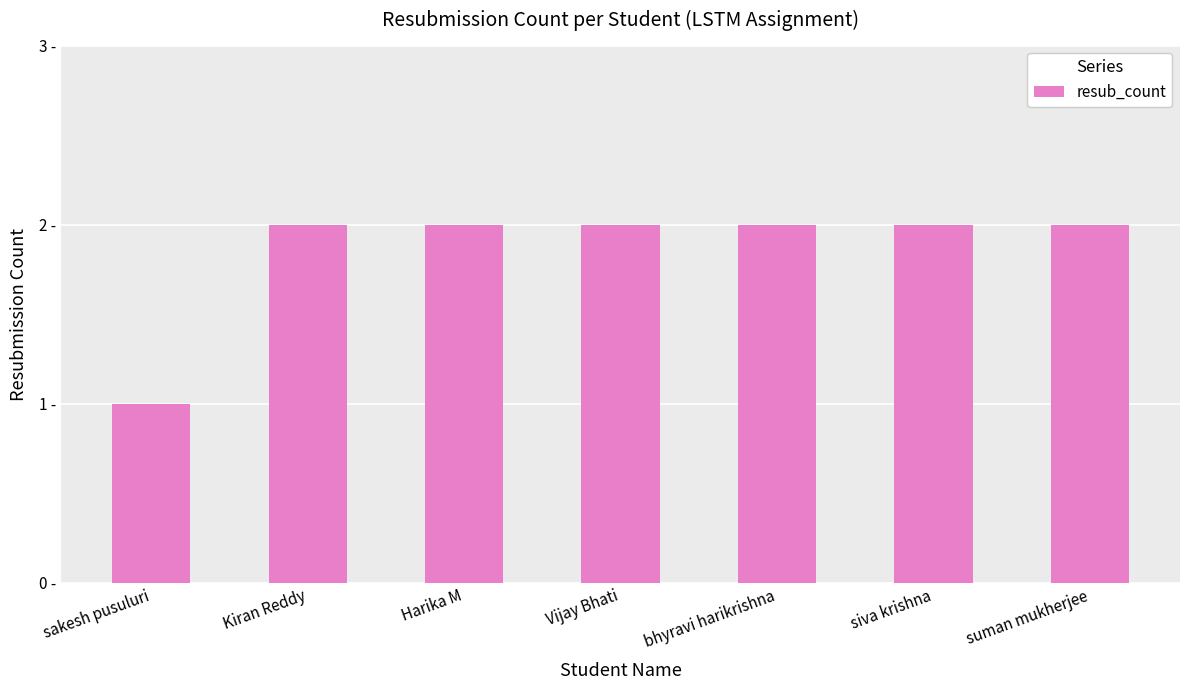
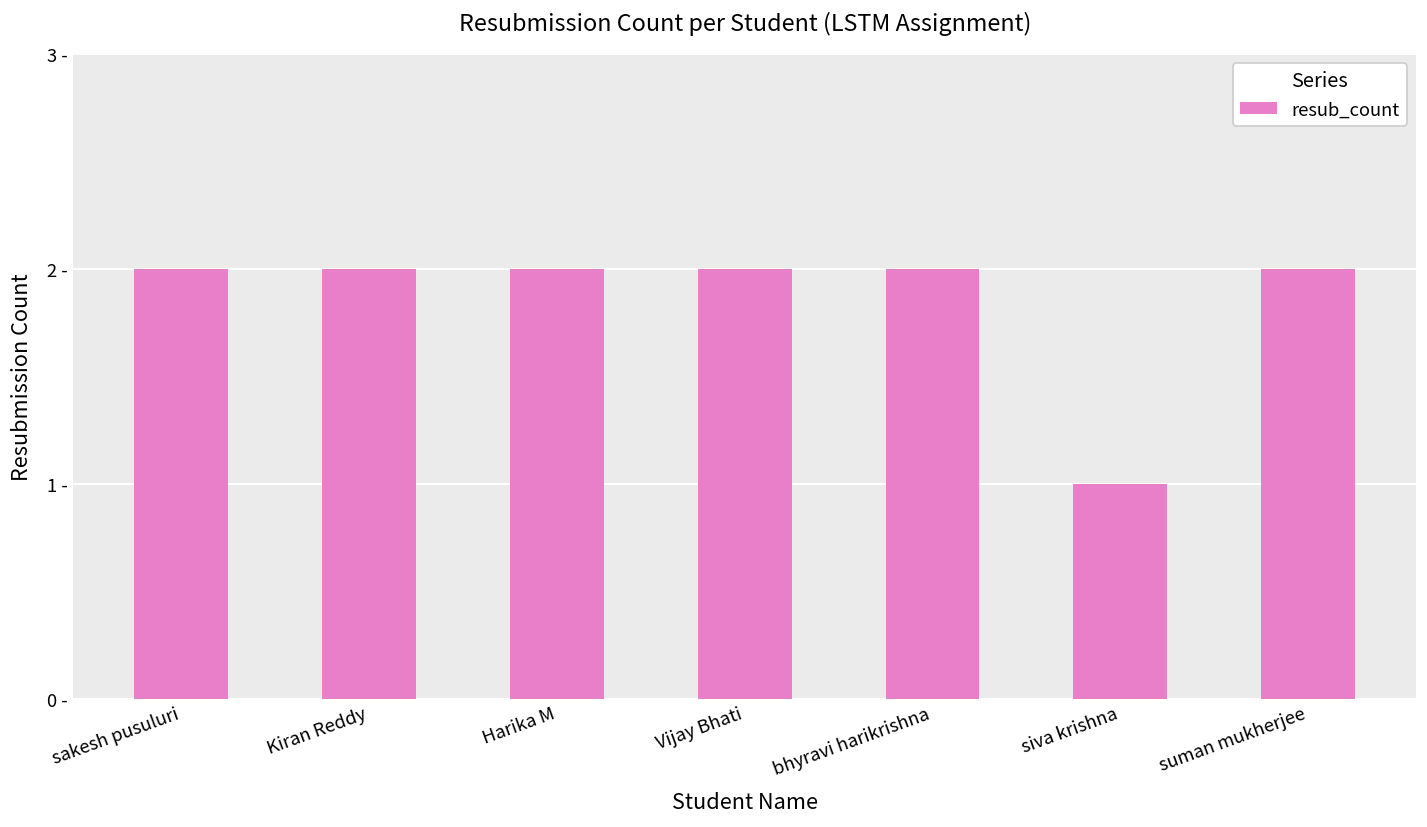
  {
-   "sakesh pusuluri": "1 -",
+   "sakesh pusuluri": "2 -",
    "Kiran Reddy": "2 -",
    "Harika M": "2 -",
    "Vijay Bhati": "2 -",
    "bhyravi harikrishna": "2 -",
-   "siva krishna": "2 -",
+   "siva krishna": "1 -",
    "suman mukherjee": "2 -"
  }
